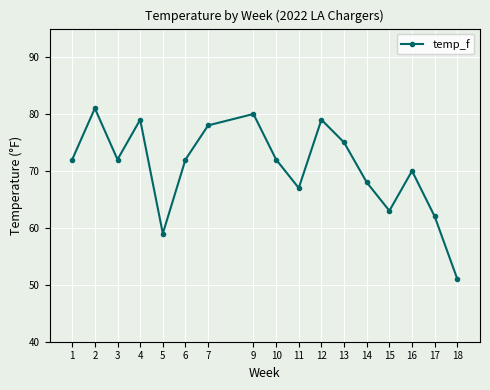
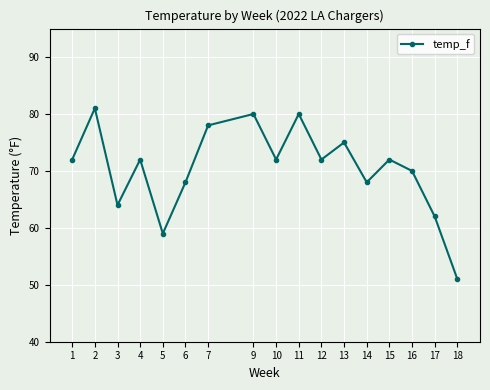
  {
    "1": 72,
    "2": 81,
-   "3": 72,
-   "4": 79,
+   "3": 64,
+   "4": 72,
    "5": 59,
-   "6": 72,
+   "6": 68,
    "7": 78,
    "9": 80,
    "10": 72,
-   "11": 67,
-   "12": 79,
+   "11": 80,
+   "12": 72,
    "13": 75,
    "14": 68,
-   "15": 63,
+   "15": 72,
    "16": 70,
    "17": 62,
    "18": 51
  }
